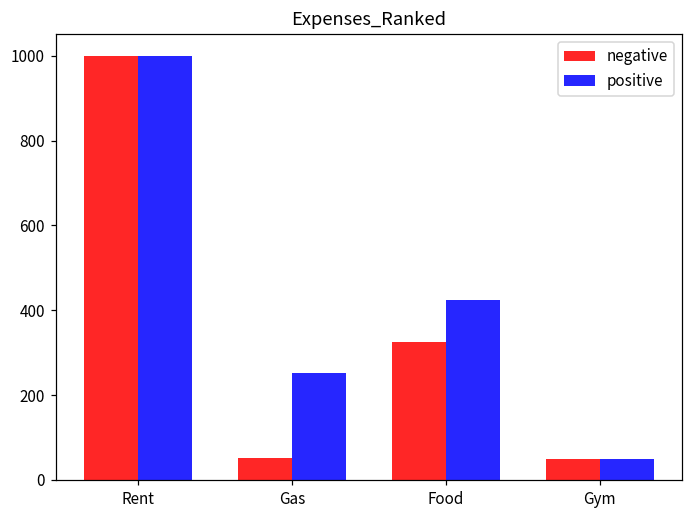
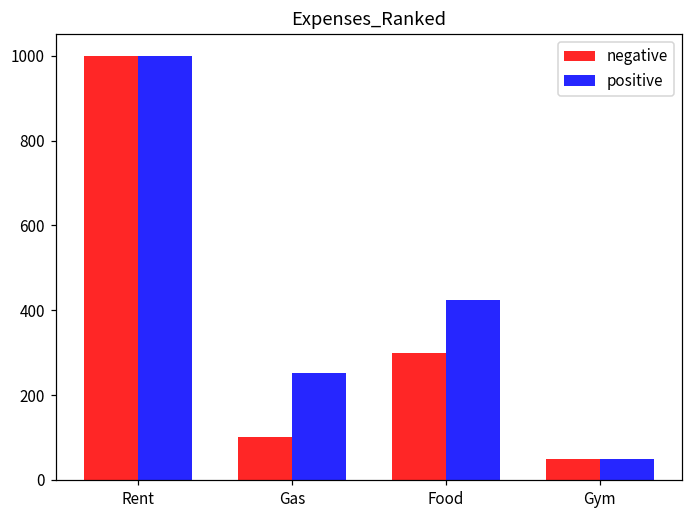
  {
    "negative": {
      "Rent": 1000,
-     "Gas": 50,
-     "Food": 320,
+     "Gas": 100,
+     "Food": 300,
      "Gym": 50
    },
    "positive": {
      "Rent": 1000,
      "Gas": 250,
      "Food": 430,
      "Gym": 50
    }
  }
